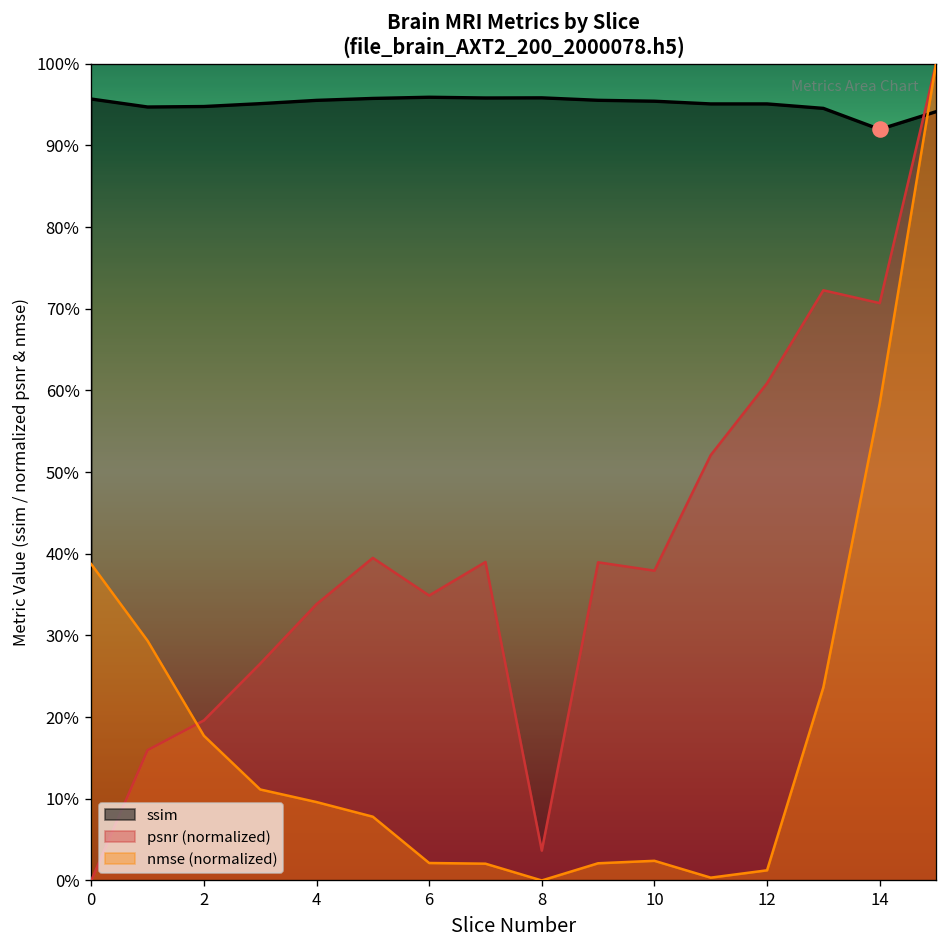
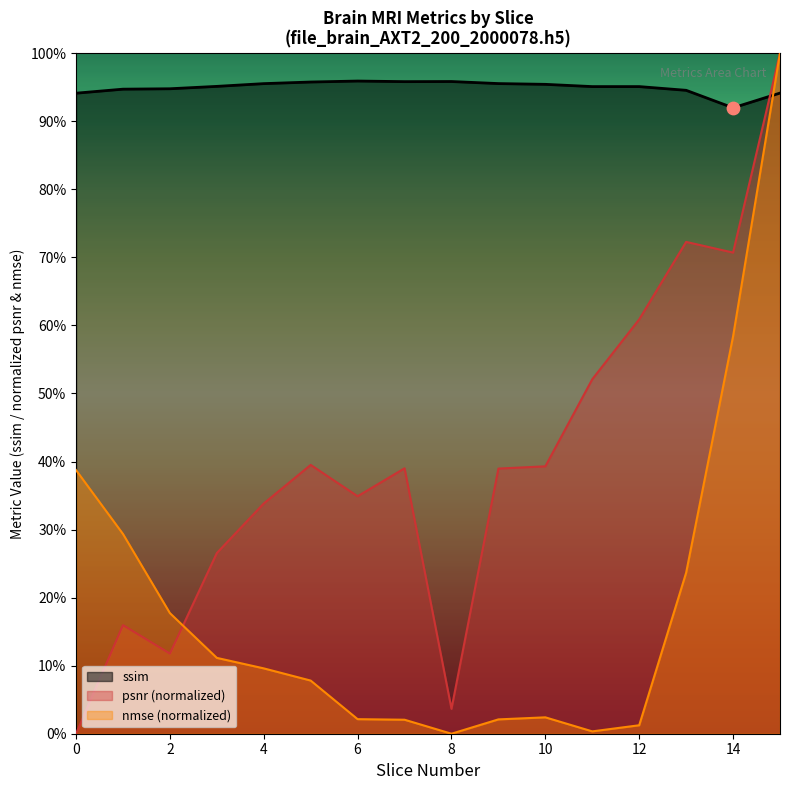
  {
    "ssim": {
-     "0": "96%",
+     "0": "94%",
      "2": "95%",
      "4": "96%",
      "6": "96%",
      "8": "96%",
      "10": "95%",
      "12": "95%"
    },
    "psnr (normalized)": {
      "0": "0%",
-     "2": "20%",
+     "2": "12%",
      "4": "34%",
      "6": "35%",
      "8": "4%",
-     "10": "38%",
+     "10": "39%",
      "12": "61%",
      "14": "71%"
    },
    "nmse (normalized)": {
      "0": "39%",
      "2": "18%",
      "4": "10%",
      "6": "2%",
      "8": "0%",
      "10": "2%",
      "12": "1%",
      "14": "58%"
    }
  }
